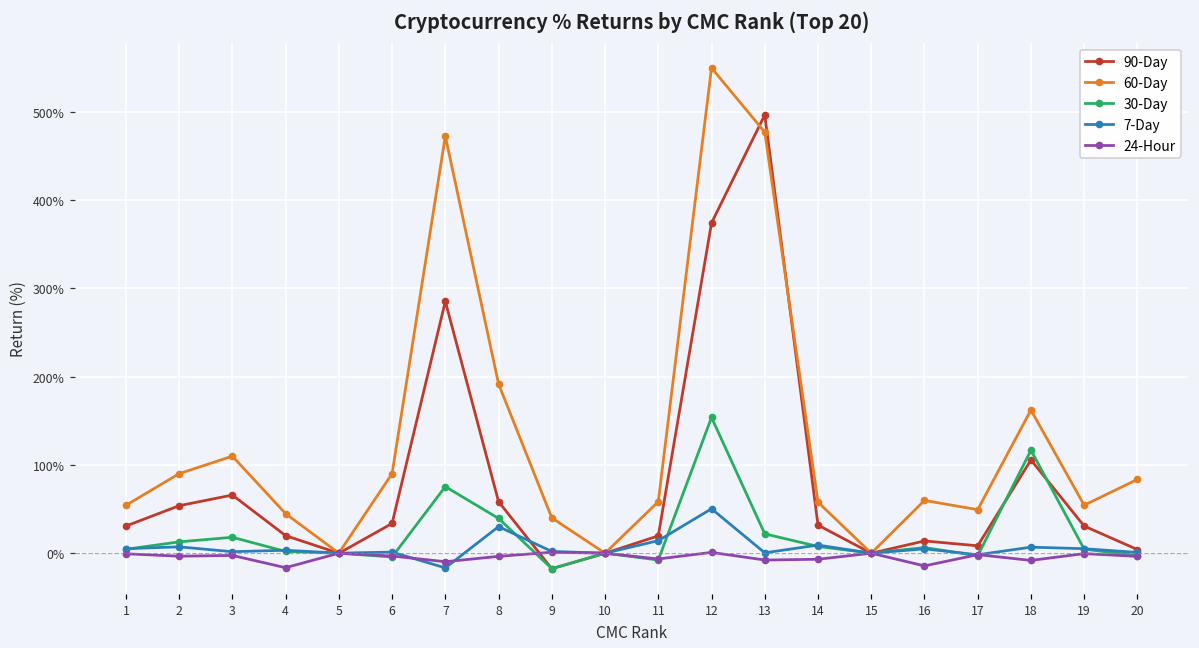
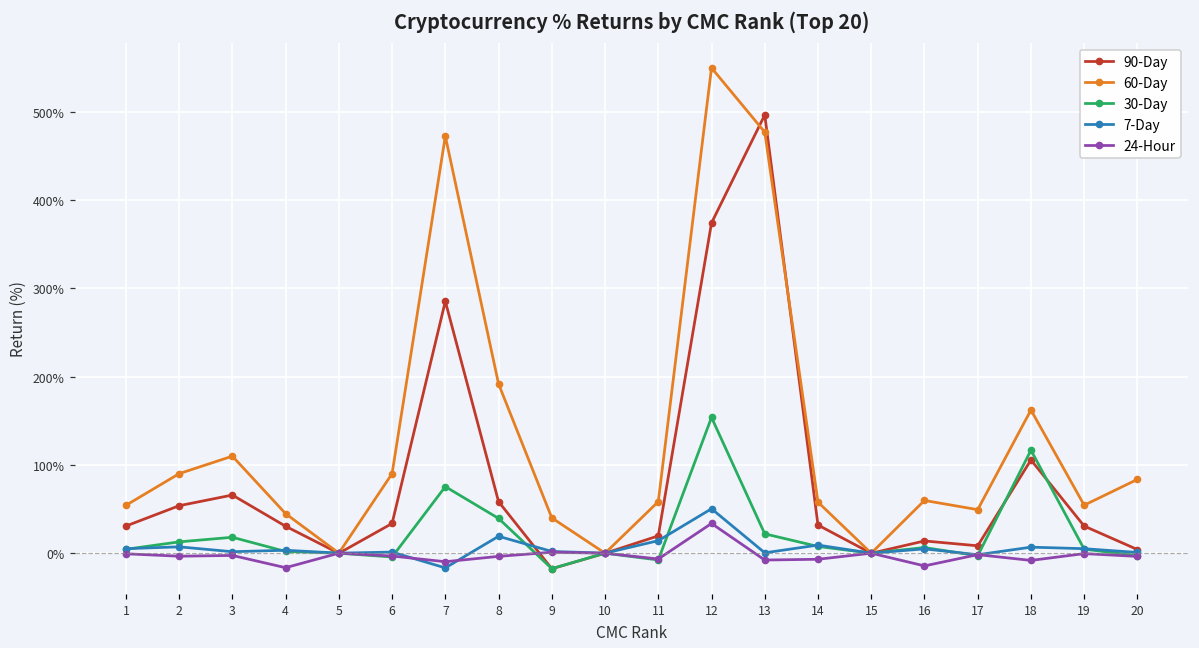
  {
    "90-Day": {
      "1": "30%",
      "2": "50%",
      "3": "70%",
-     "4": "20%",
+     "4": "30%",
      "6": "30%",
      "7": "290%",
      "8": "60%",
      "11": "20%",
      "12": "370%",
      "13": "500%",
      "14": "30%",
      "16": "10%",
      "17": "10%",
      "18": "110%",
      "19": "30%",
      "20": "0%"
    },
    "60-Day": {
      "1": "50%",
      "2": "90%",
      "3": "110%",
      "4": "40%",
      "6": "90%",
      "7": "470%",
      "8": "190%",
      "9": "40%",
      "11": "60%",
      "12": "550%",
      "13": "480%",
      "14": "60%",
      "16": "60%",
      "17": "50%",
      "18": "160%",
      "19": "50%",
      "20": "80%"
    },
    "30-Day": {
      "2": "10%",
      "3": "20%",
      "7": "80%",
      "8": "40%",
      "12": "150%",
      "13": "20%",
      "18": "120%"
    },
    "7-Day": {
      "2": "10%",
      "3": "0%",
      "6": "0%",
      "7": "-20%",
-     "8": "30%",
+     "8": "20%",
      "11": "10%",
      "12": "50%",
      "13": "0%",
      "18": "10%",
      "20": "0%"
    },
    "24-Hour": {
      "1": "0%",
      "2": "0%",
      "3": "0%",
      "4": "-20%",
      "7": "-10%",
      "8": "0%",
-     "12": "0%",
+     "12": "30%",
      "13": "-10%",
      "14": "-10%",
      "16": "-10%",
      "18": "-10%",
      "19": "0%"
    }
  }
